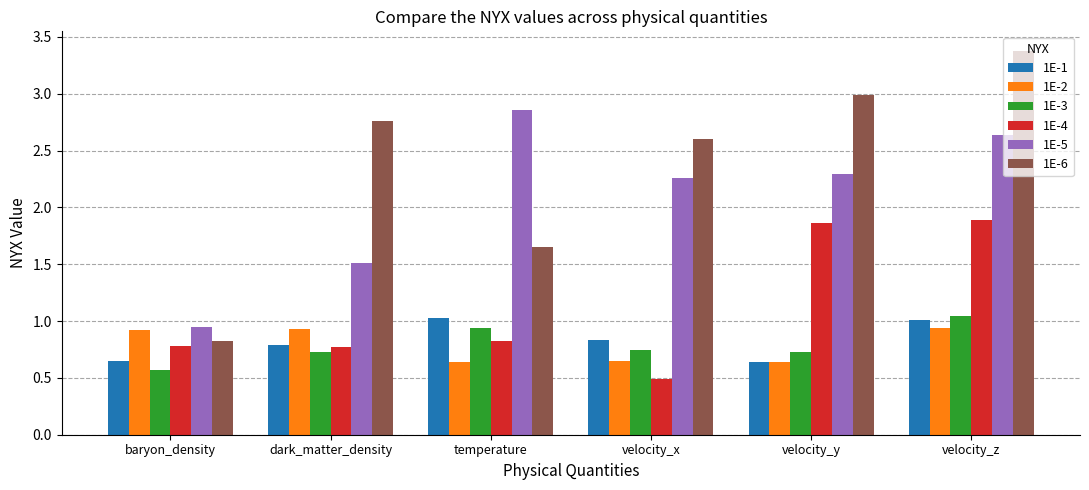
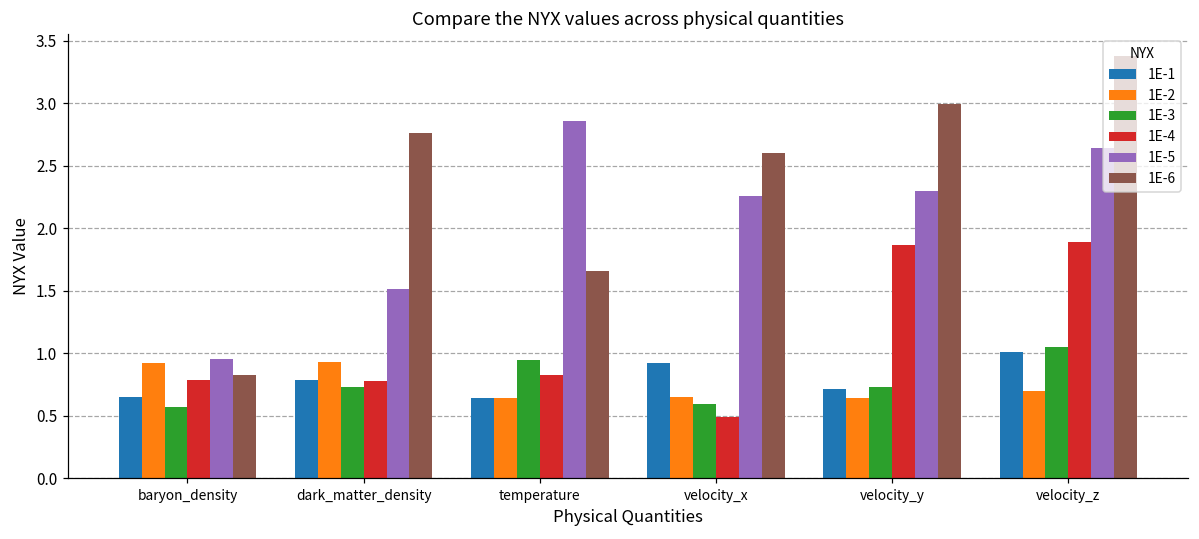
  {
    "1E-1": {
      "baryon_density": 0.65,
      "dark_matter_density": 0.79,
-     "temperature": 1.03,
-     "velocity_x": 0.83,
-     "velocity_y": 0.64,
+     "temperature": 0.64,
+     "velocity_x": 0.92,
+     "velocity_y": 0.71,
      "velocity_z": 1.01
    },
    "1E-2": {
      "baryon_density": 0.92,
      "dark_matter_density": 0.93,
      "temperature": 0.64,
      "velocity_x": 0.65,
      "velocity_y": 0.64,
-     "velocity_z": 0.94
+     "velocity_z": 0.70
    },
    "1E-3": {
      "baryon_density": 0.57,
      "dark_matter_density": 0.73,
      "temperature": 0.94,
-     "velocity_x": 0.74,
+     "velocity_x": 0.59,
      "velocity_y": 0.73,
      "velocity_z": 1.05
    },
    "1E-4": {
      "baryon_density": 0.78,
      "dark_matter_density": 0.77,
      "temperature": 0.82,
      "velocity_x": 0.49,
      "velocity_y": 1.86,
      "velocity_z": 1.89
    },
    "1E-5": {
      "baryon_density": 0.95,
      "dark_matter_density": 1.51,
      "temperature": 2.86,
      "velocity_x": 2.26,
      "velocity_y": 2.30,
      "velocity_z": 2.64
    },
    "1E-6": {
      "baryon_density": 0.82,
      "dark_matter_density": 2.76,
      "temperature": 1.65,
      "velocity_x": 2.60,
      "velocity_y": 2.99
    }
  }
